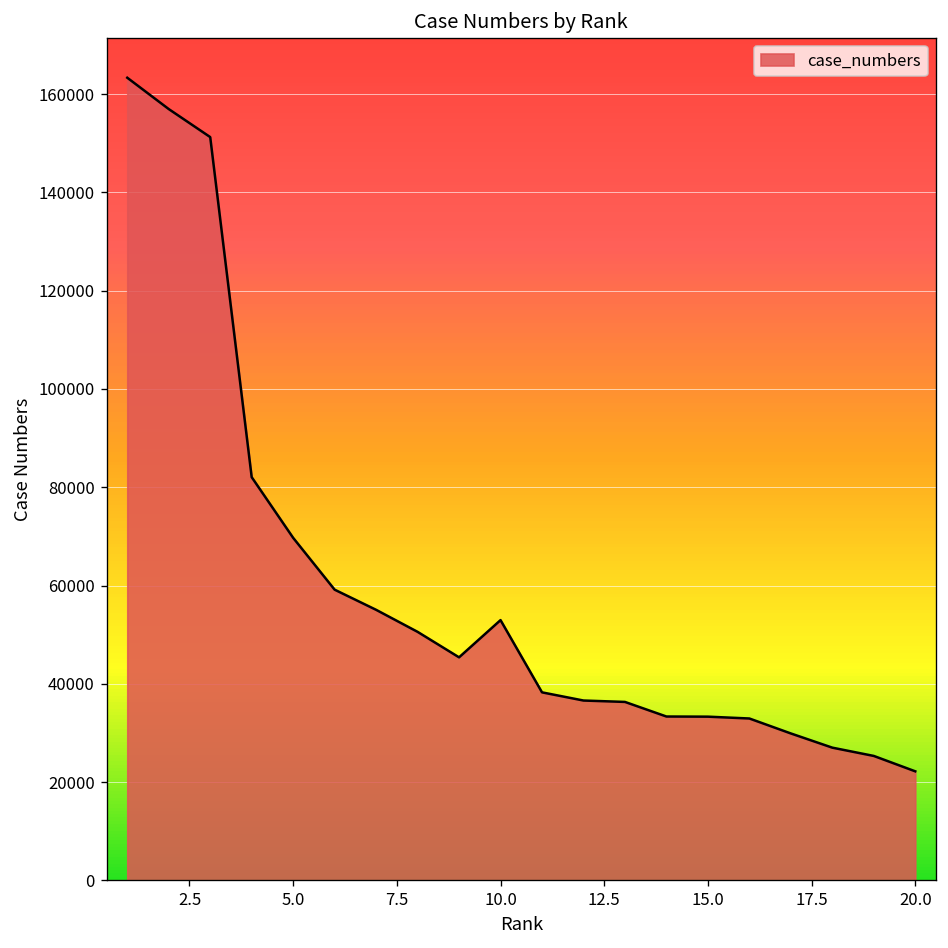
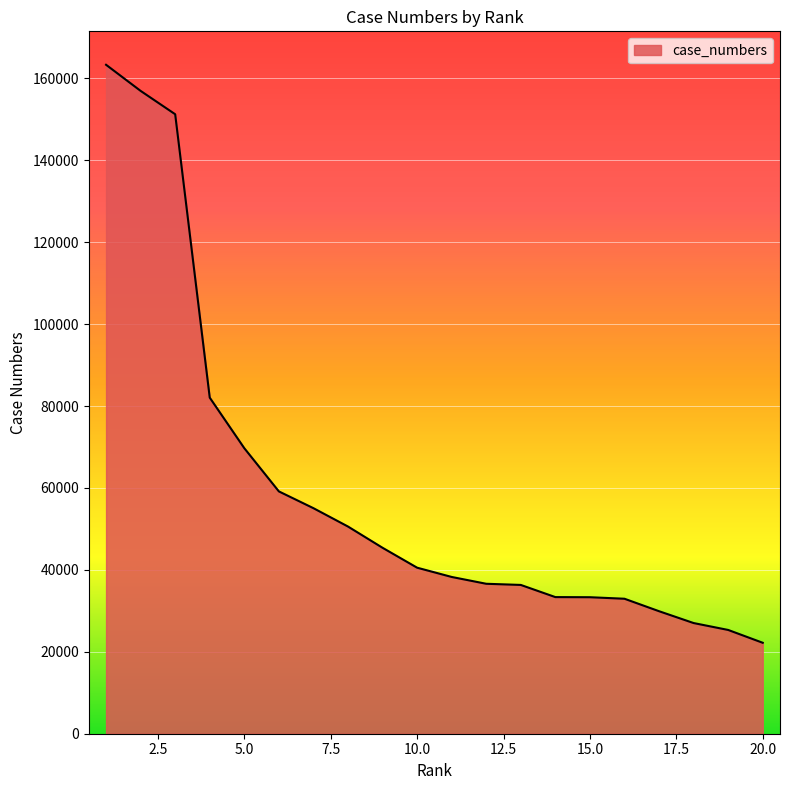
  {
    "5.0": 70000,
-   "10.0": 53000,
+   "10.0": 41000,
    "15.0": 33000,
    "20.0": 22000
  }
